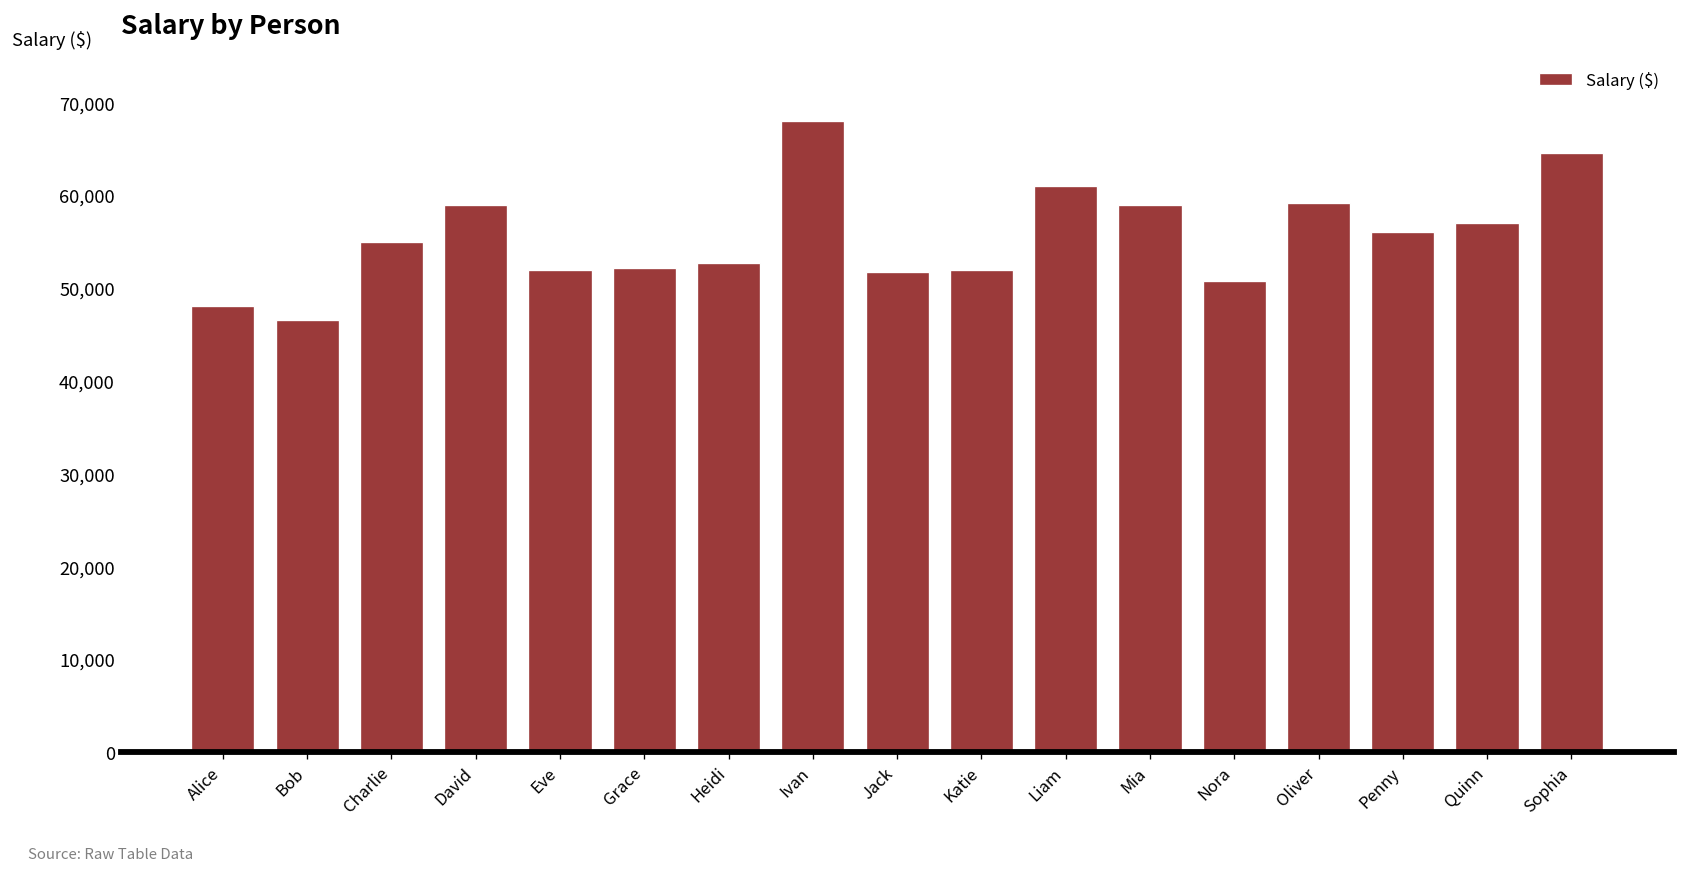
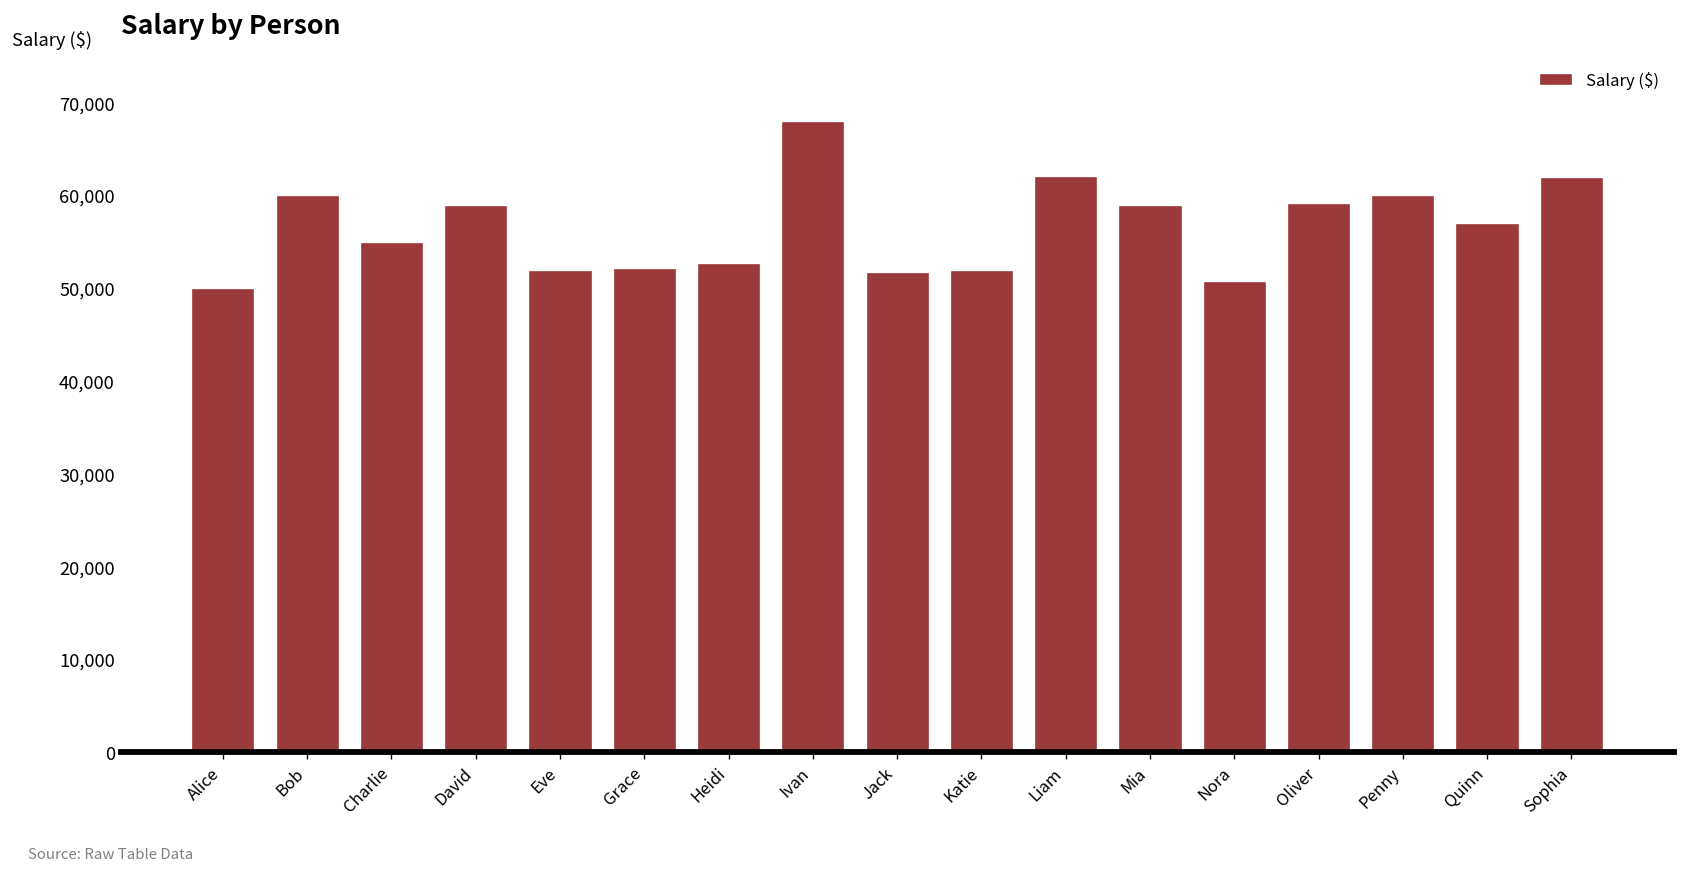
  {
-   "Alice": "48,000",
-   "Bob": "47,000",
+   "Alice": "50,000",
+   "Bob": "60,000",
    "Charlie": "55,000",
    "David": "59,000",
    "Eve": "52,000",
    "Grace": "52,000",
    "Heidi": "53,000",
    "Ivan": "68,000",
    "Jack": "52,000",
    "Katie": "52,000",
-   "Liam": "61,000",
+   "Liam": "62,000",
    "Mia": "59,000",
    "Nora": "51,000",
    "Oliver": "59,000",
-   "Penny": "56,000",
+   "Penny": "60,000",
    "Quinn": "57,000",
-   "Sophia": "65,000"
+   "Sophia": "62,000"
  }
